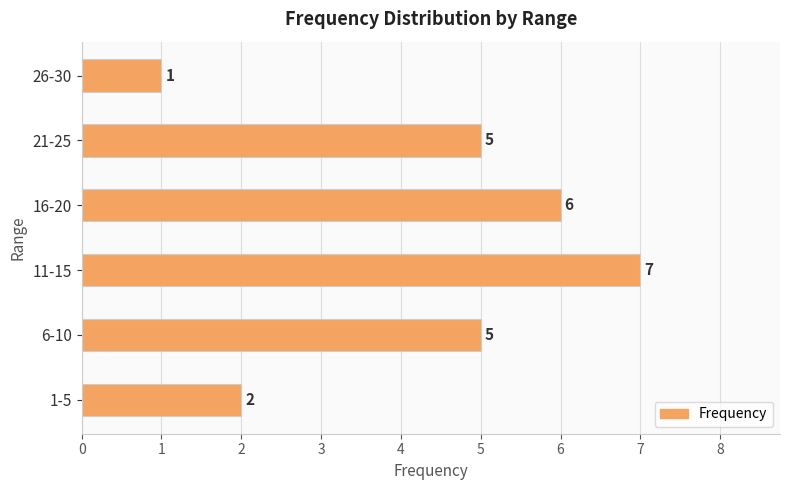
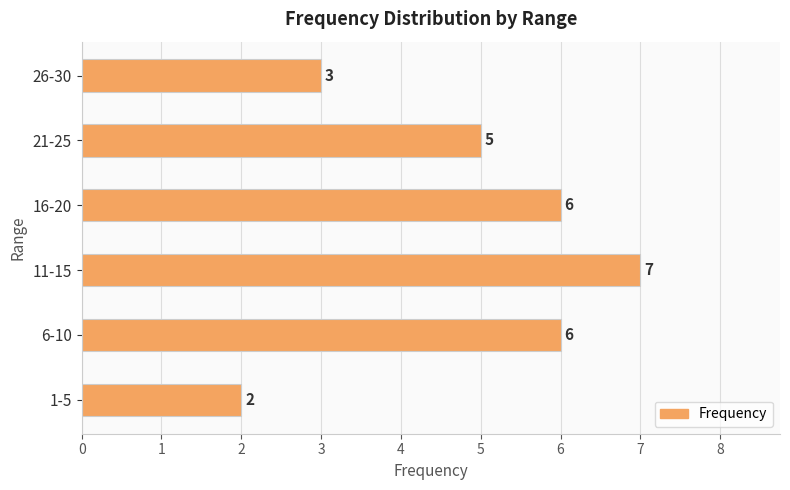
  {
-   "26-30": 1,
+   "26-30": 3,
    "21-25": 5,
    "16-20": 6,
    "11-15": 7,
-   "6-10": 5,
+   "6-10": 6,
    "1-5": 2
  }
